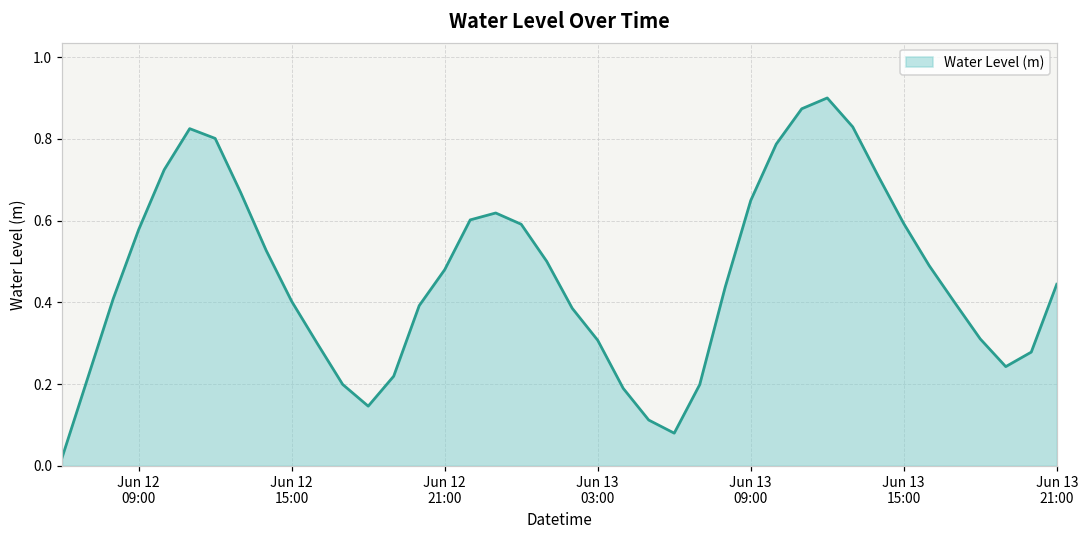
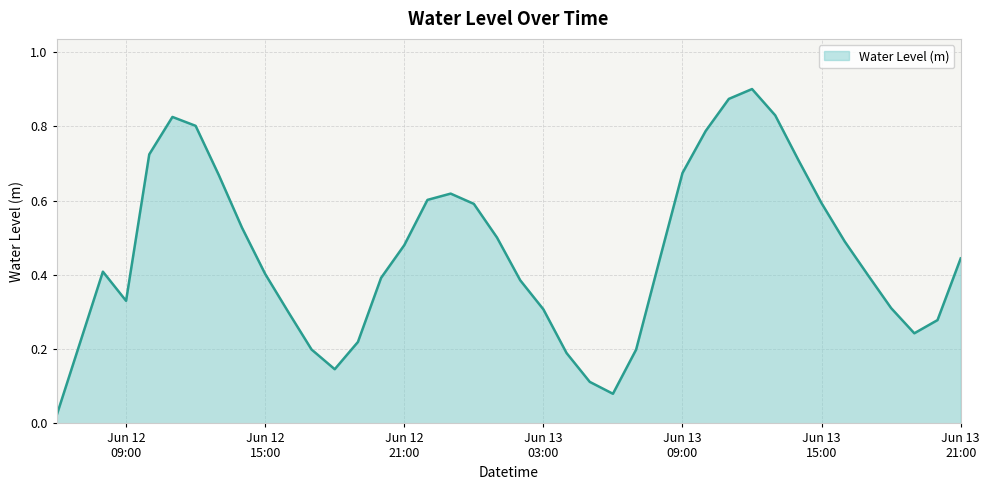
  {
-   "Jun 12 09:00": 0.58,
+   "Jun 12 09:00": 0.33,
    "Jun 12 15:00": 0.40,
    "Jun 12 21:00": 0.48,
    "Jun 13 03:00": 0.31,
-   "Jun 13 09:00": 0.65,
+   "Jun 13 09:00": 0.67,
    "Jun 13 15:00": 0.59,
    "Jun 13 21:00": 0.44
  }
